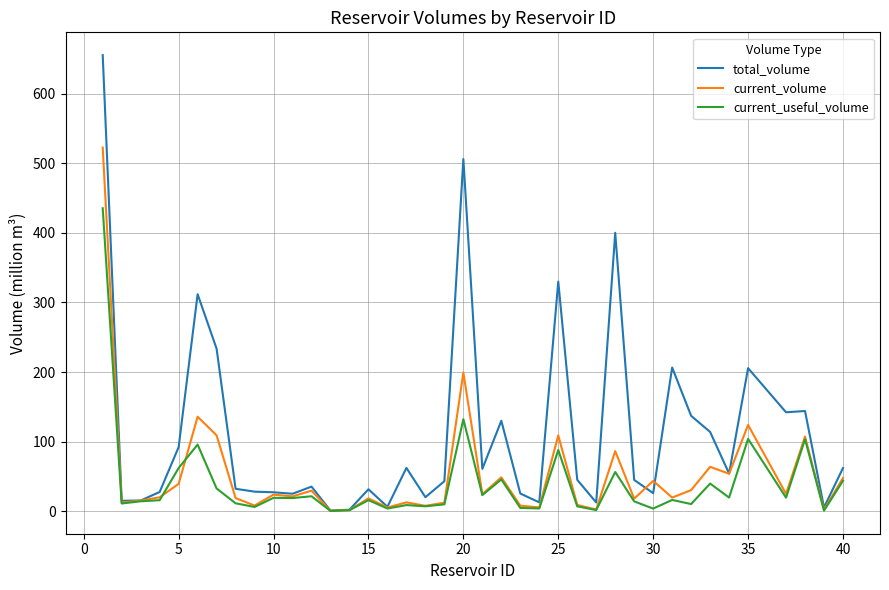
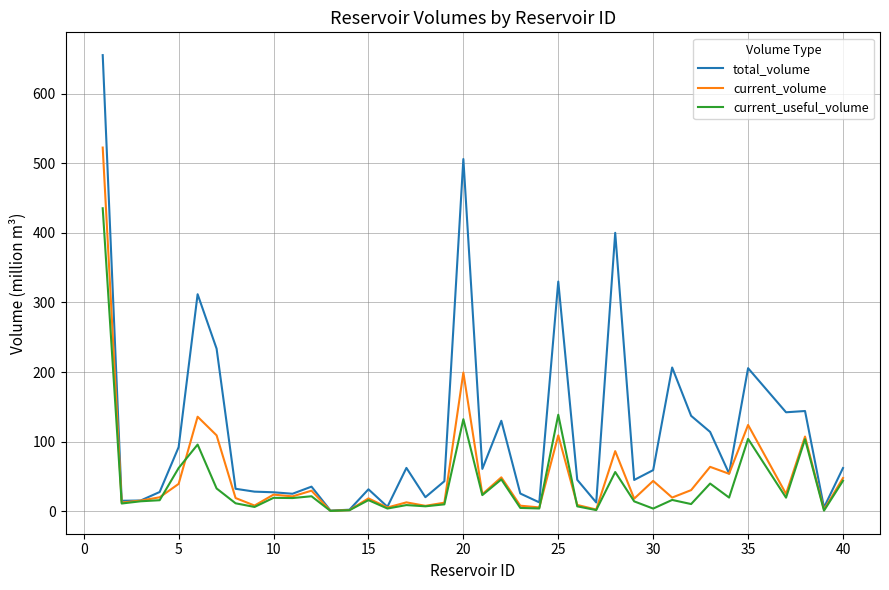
  {
    "total_volume": {
      "5": 90,
      "15": 30,
      "20": 510,
      "25": 330,
-     "30": 30,
+     "30": 60,
      "35": 210,
      "40": 60
    },
    "current_volume": {
      "5": 40,
      "20": 200,
      "25": 110,
      "30": 40,
      "35": 120,
      "40": 50
    },
    "current_useful_volume": {
      "5": 60,
      "10": 20,
      "20": 130,
-     "25": 90,
+     "25": 140,
      "30": 0,
      "35": 100,
      "40": 40
    }
  }
